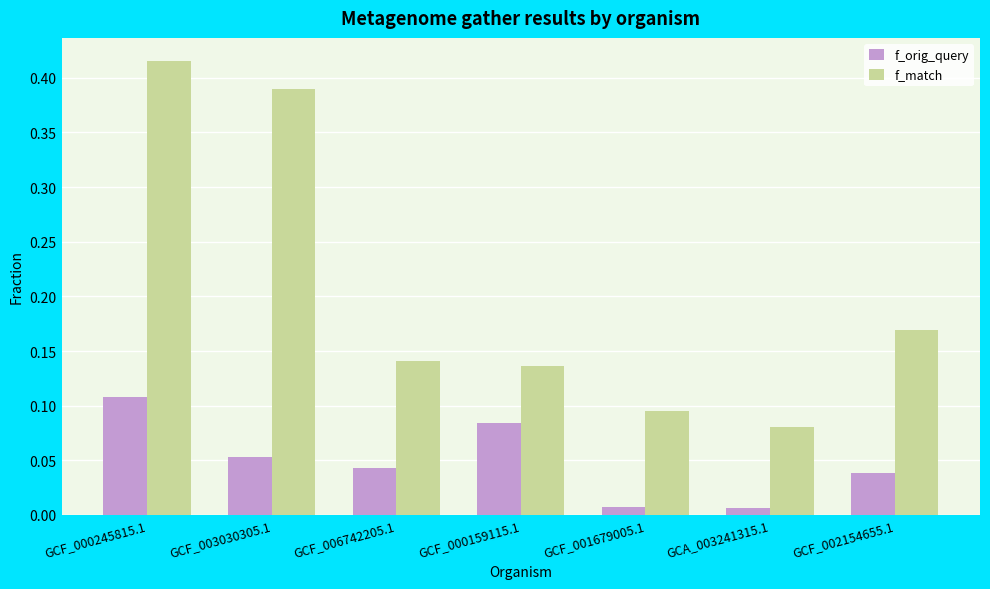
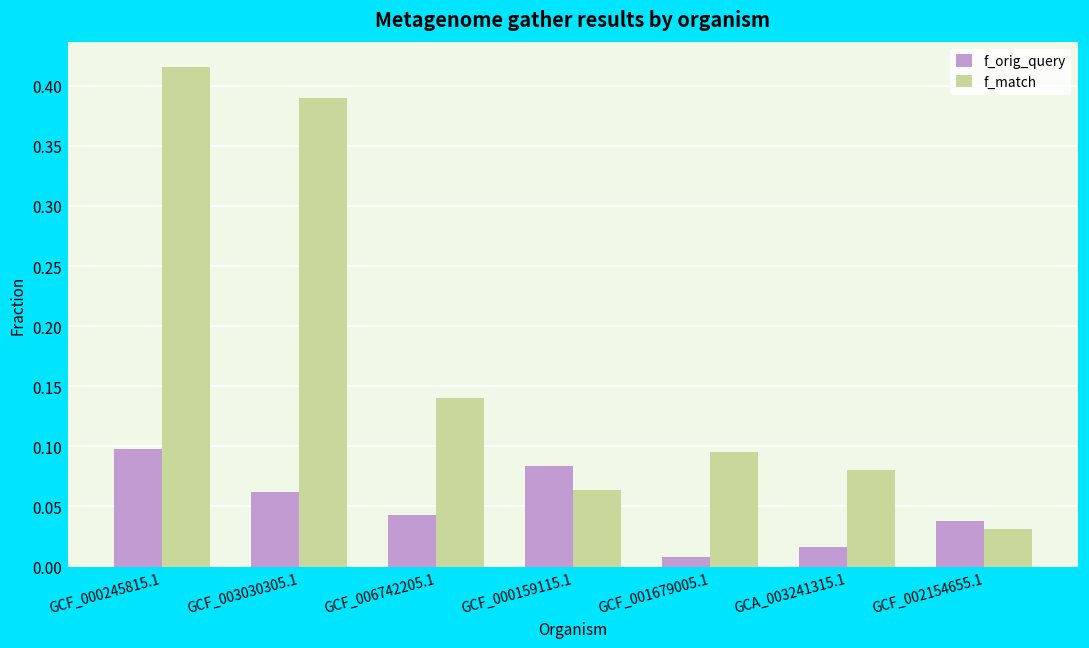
  {
    "f_orig_query": {
-     "GCF_000245815.1": 0.108,
-     "GCF_003030305.1": 0.053,
+     "GCF_000245815.1": 0.098,
+     "GCF_003030305.1": 0.062,
      "GCF_006742205.1": 0.043,
      "GCF_000159115.1": 0.084,
      "GCF_001679005.1": 0.008,
-     "GCA_003241315.1": 0.006,
+     "GCA_003241315.1": 0.016,
      "GCF_002154655.1": 0.038
    },
    "f_match": {
      "GCF_000245815.1": 0.416,
      "GCF_003030305.1": 0.390,
      "GCF_006742205.1": 0.141,
-     "GCF_000159115.1": 0.136,
+     "GCF_000159115.1": 0.064,
      "GCF_001679005.1": 0.095,
      "GCA_003241315.1": 0.080,
-     "GCF_002154655.1": 0.169
+     "GCF_002154655.1": 0.031
    }
  }
